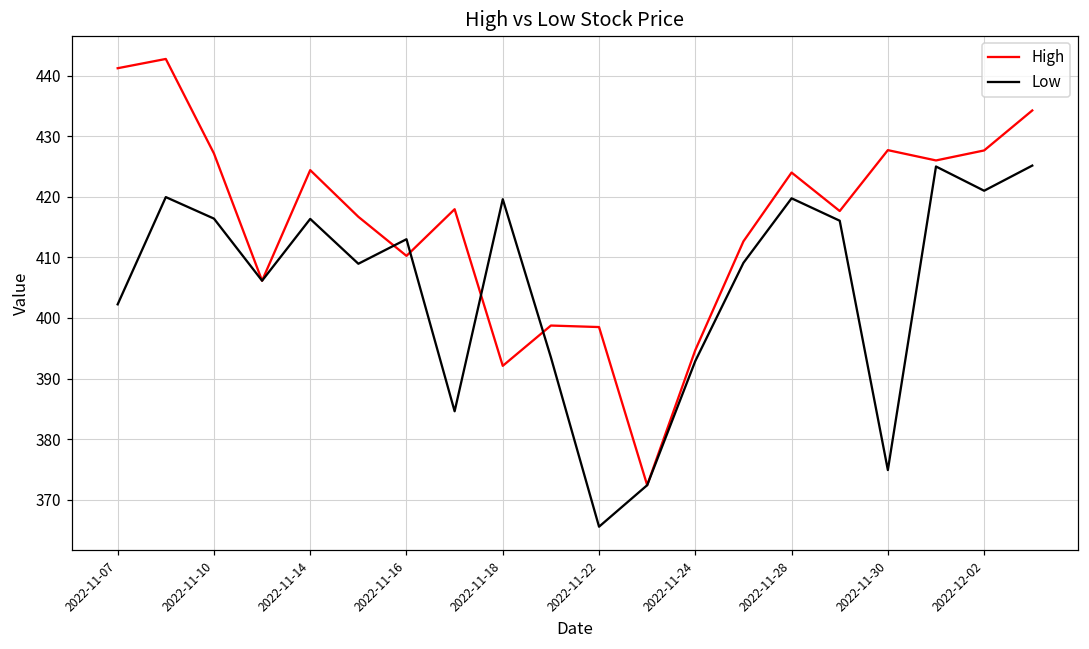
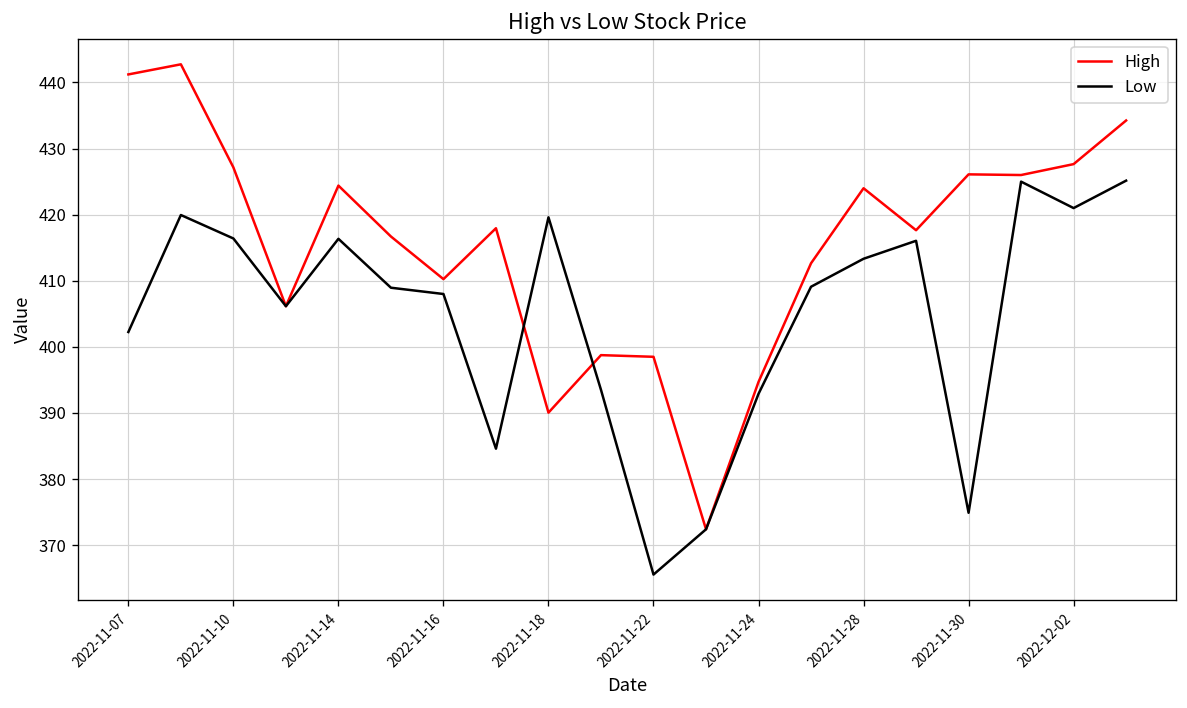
  {
    "High": {
      "2022-11-07": 441,
      "2022-11-10": 427,
      "2022-11-14": 424,
      "2022-11-16": 410,
-     "2022-11-18": 392,
+     "2022-11-18": 390,
      "2022-11-22": 399,
      "2022-11-24": 395,
      "2022-11-28": 424,
-     "2022-11-30": 428,
+     "2022-11-30": 426,
      "2022-12-02": 428
    },
    "Low": {
      "2022-11-07": 402,
      "2022-11-10": 416,
      "2022-11-14": 416,
-     "2022-11-16": 413,
+     "2022-11-16": 408,
      "2022-11-18": 420,
      "2022-11-22": 366,
      "2022-11-24": 393,
-     "2022-11-28": 420,
+     "2022-11-28": 413,
      "2022-11-30": 375,
      "2022-12-02": 421
    }
  }
